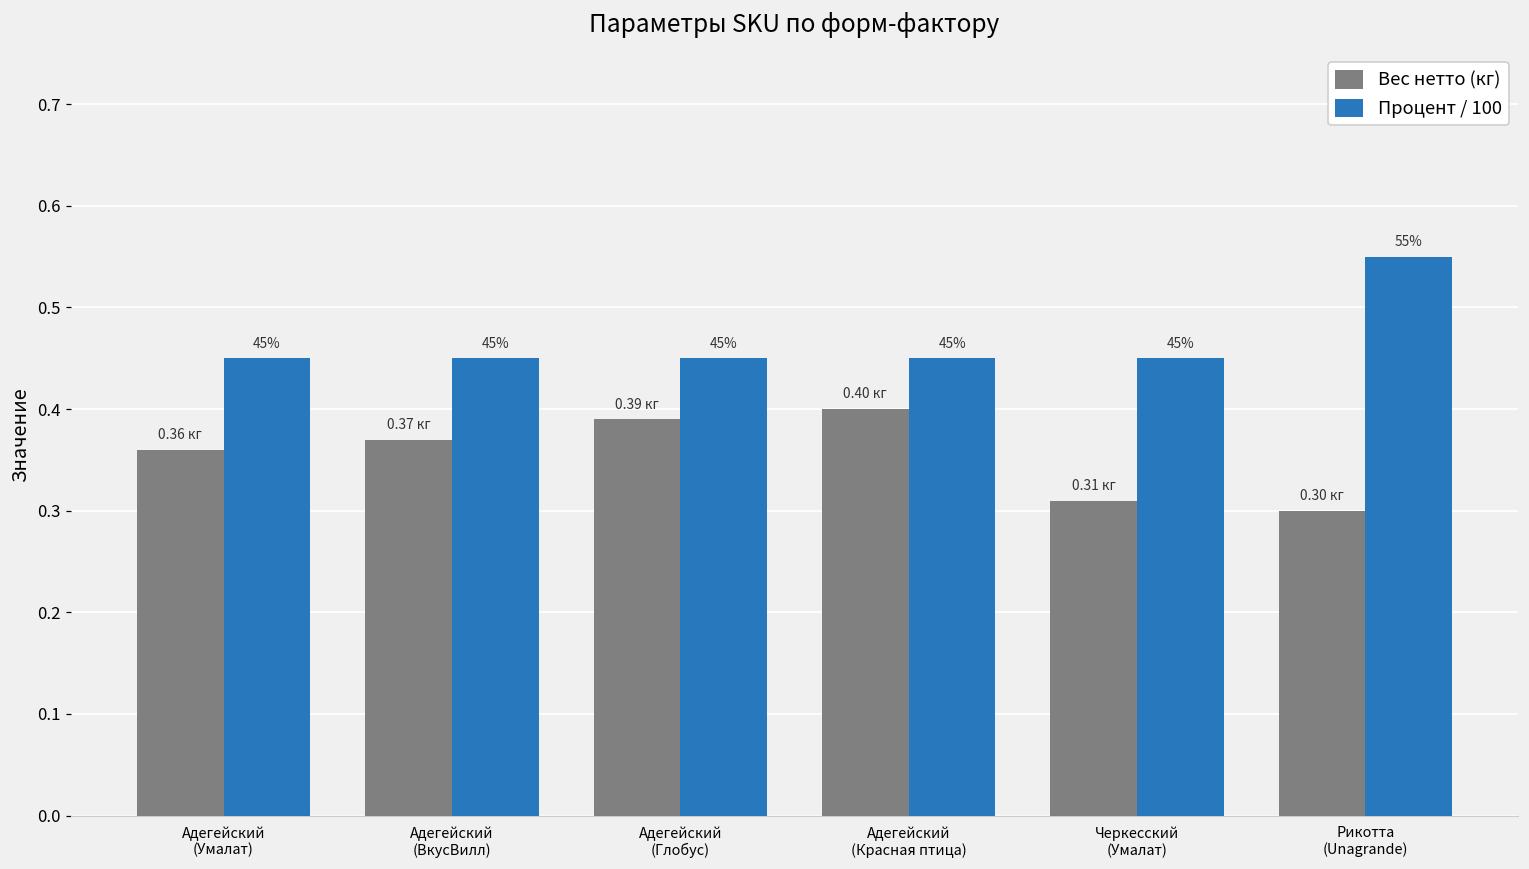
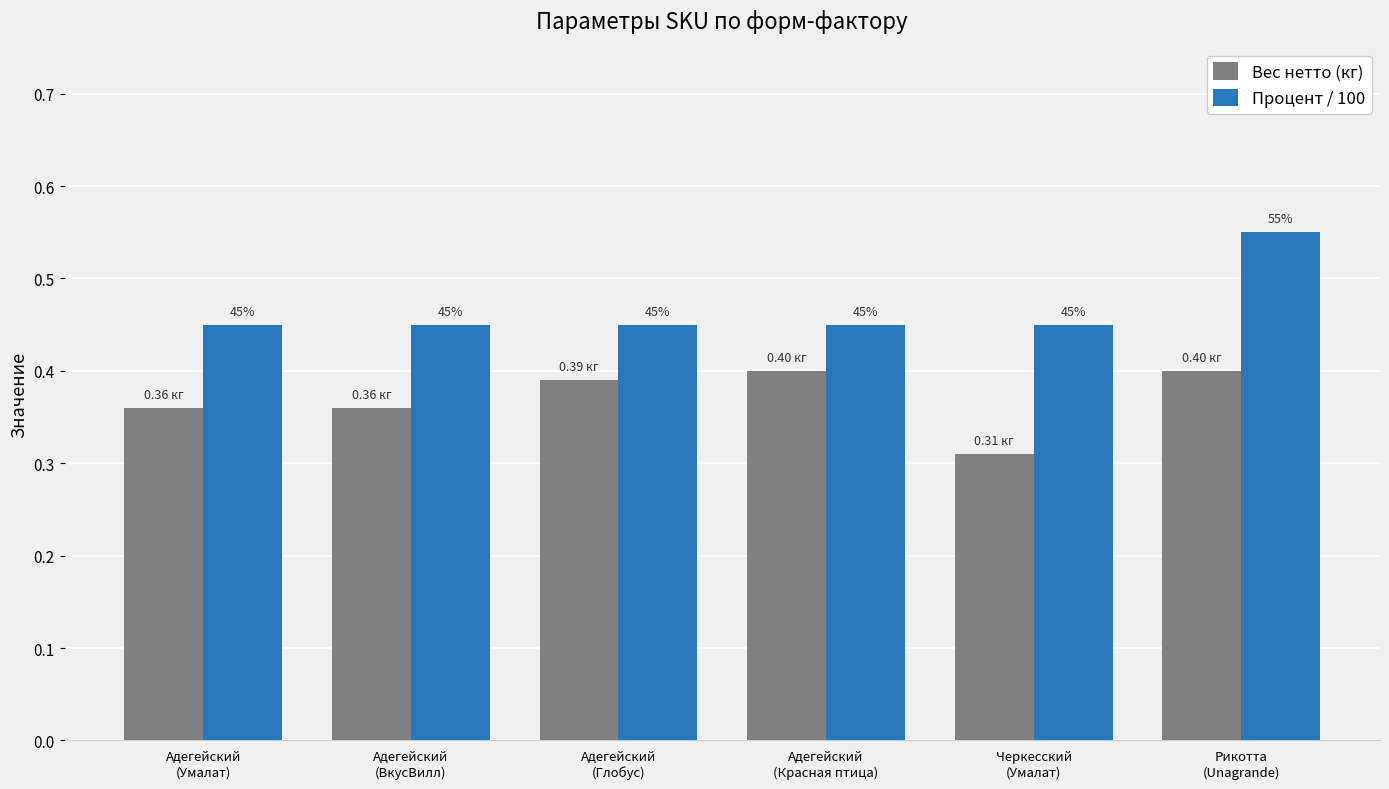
  {
    "Вес нетто (кг)": {
      "Адегейский (Умалат)": "0.36",
-     "Адегейский (ВкусВилл)": "0.37",
+     "Адегейский (ВкусВилл)": "0.36",
      "Адегейский (Глобус)": "0.39",
      "Адегейский (Красная птица)": "0.40",
      "Черкесский (Умалат)": "0.31",
-     "Рикотта (Unagrande)": "0.30"
+     "Рикотта (Unagrande)": "0.40"
    },
    "Процент / 100": {
      "Адегейский (Умалат)": "45%",
      "Адегейский (ВкусВилл)": "45%",
      "Адегейский (Глобус)": "45%",
      "Адегейский (Красная птица)": "45%",
      "Черкесский (Умалат)": "45%",
      "Рикотта (Unagrande)": "55%"
    }
  }
